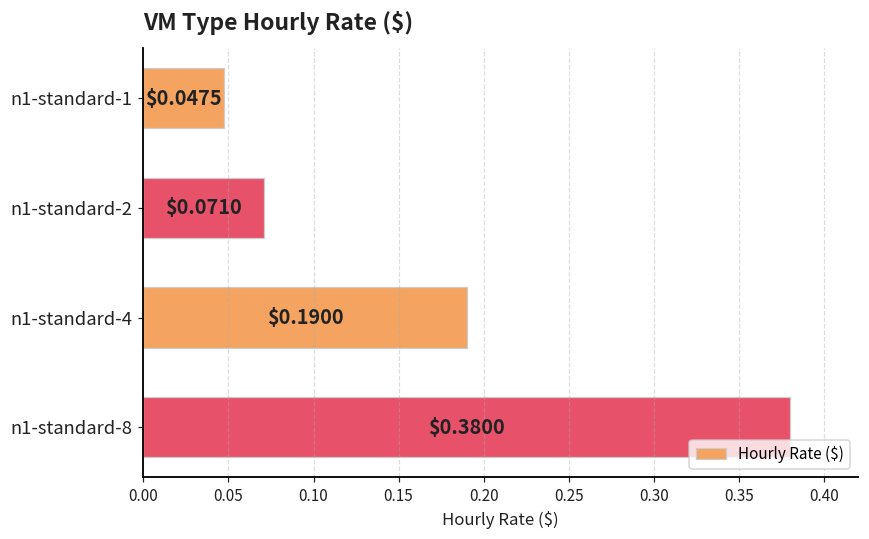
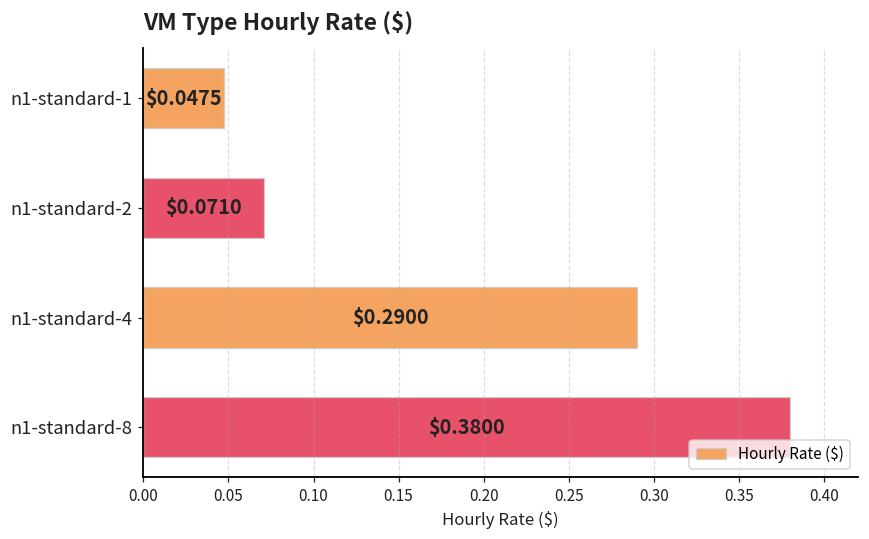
  {
    "n1-standard-1": "$0.0475",
    "n1-standard-2": "$0.0710",
-   "n1-standard-4": "$0.1900",
+   "n1-standard-4": "$0.2900",
    "n1-standard-8": "$0.3800"
  }
